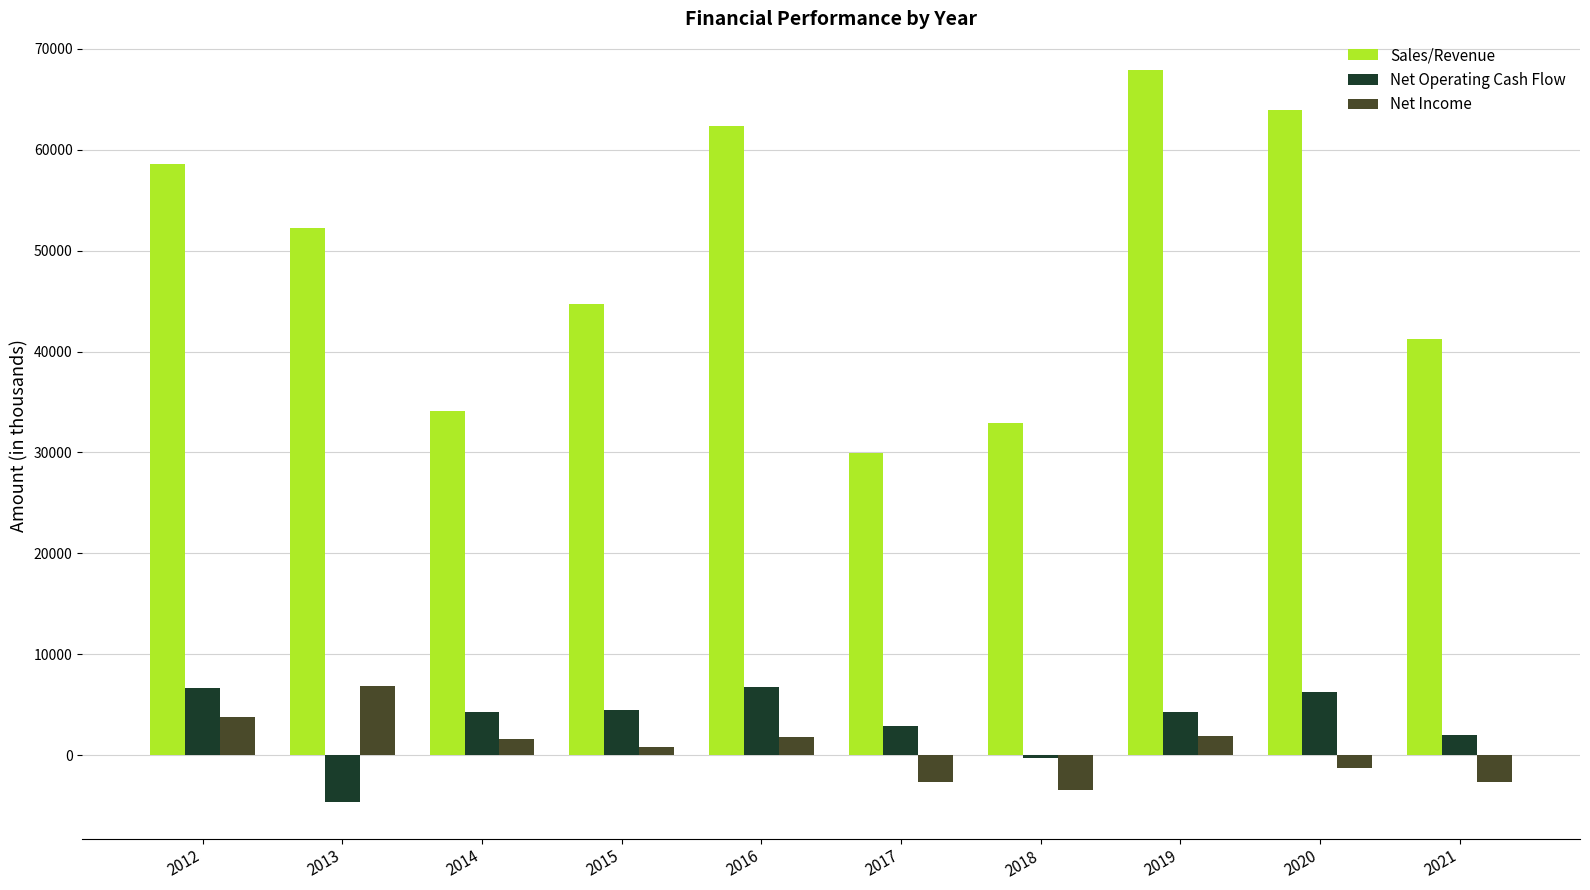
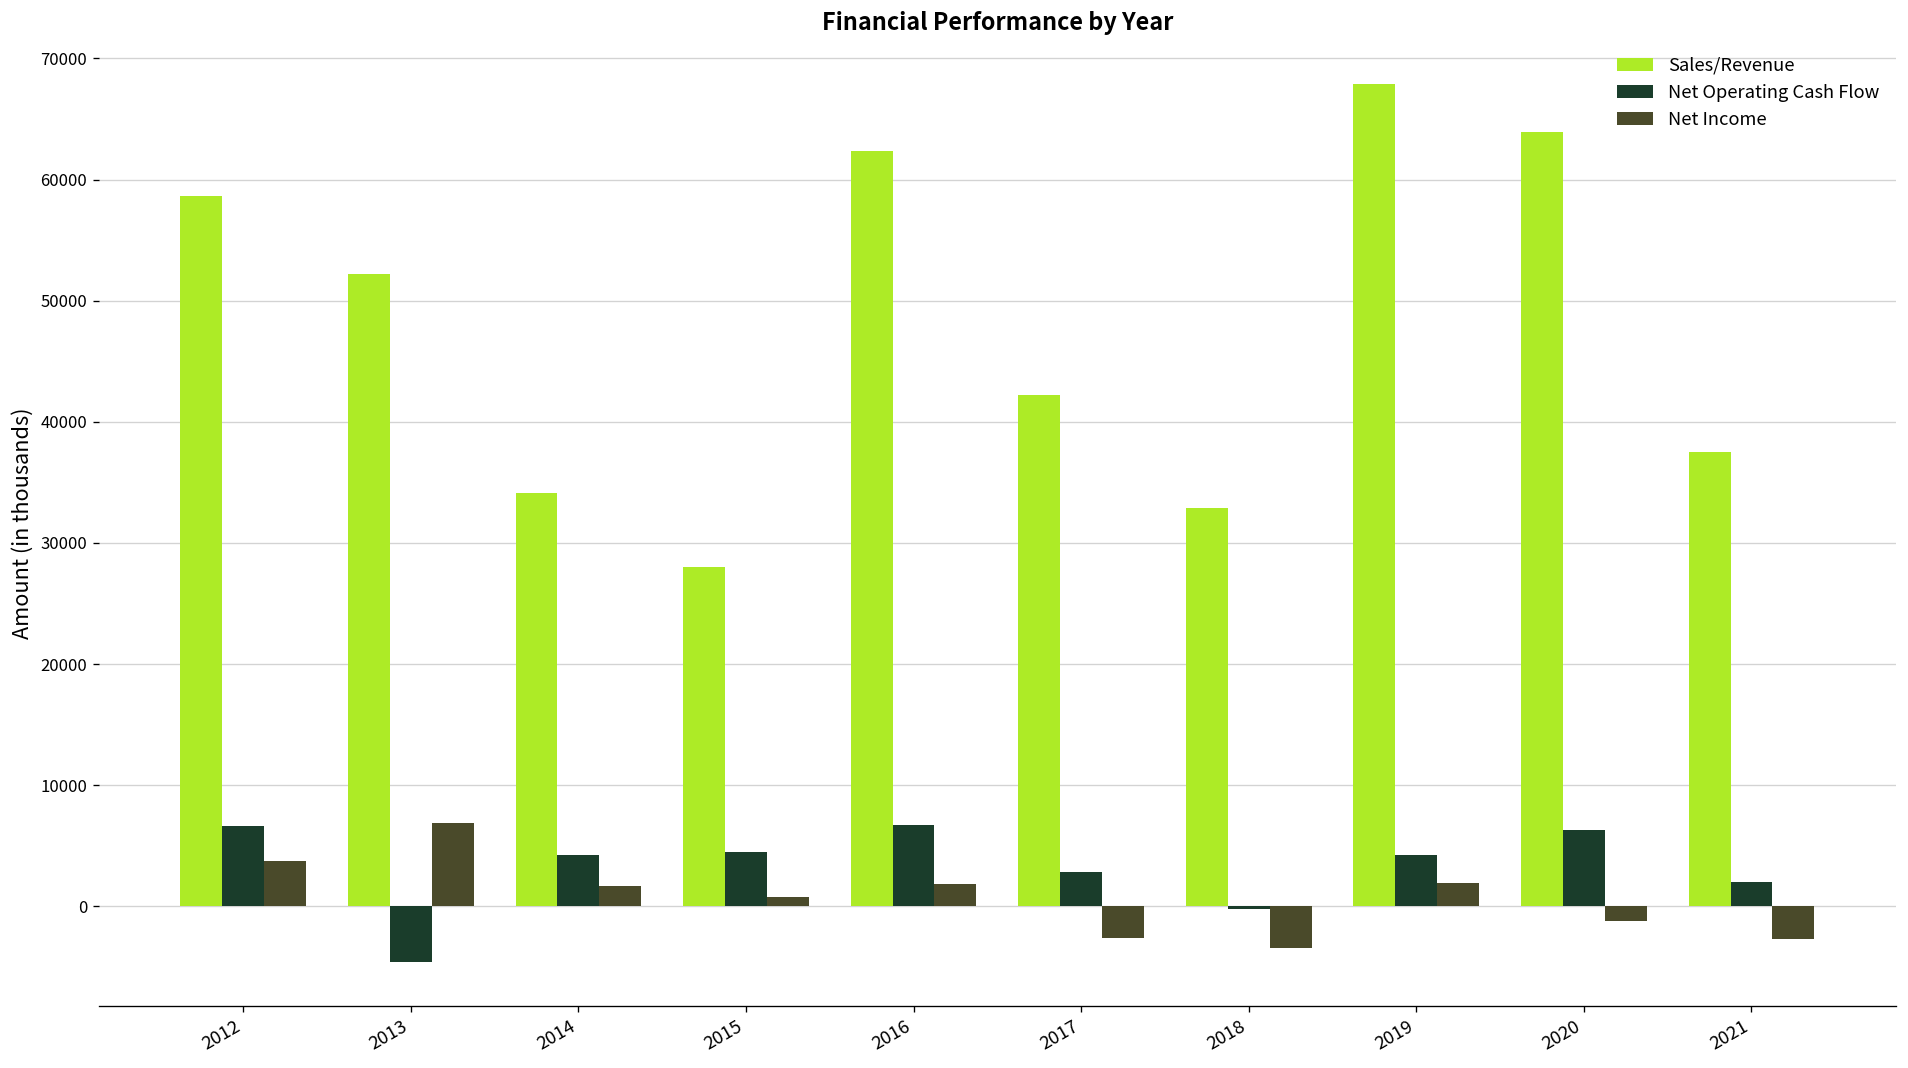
  {
    "Sales/Revenue": {
      "2012": 58600,
      "2013": 52200,
      "2014": 34200,
-     "2015": 44700,
+     "2015": 28000,
      "2016": 62400,
-     "2017": 29900,
+     "2017": 42200,
      "2018": 32900,
      "2019": 67900,
      "2020": 63900,
-     "2021": 41200
+     "2021": 37500
    }
  }
